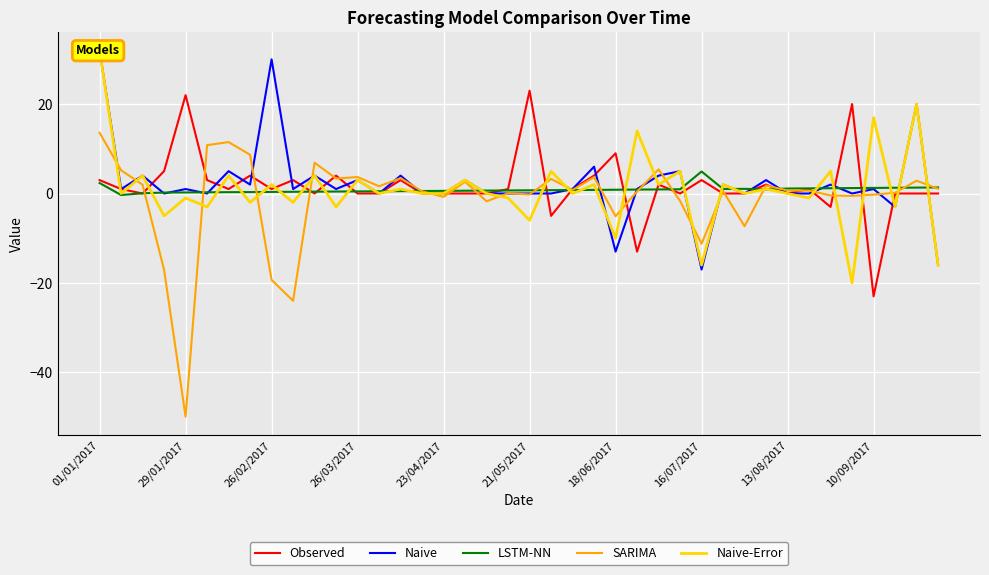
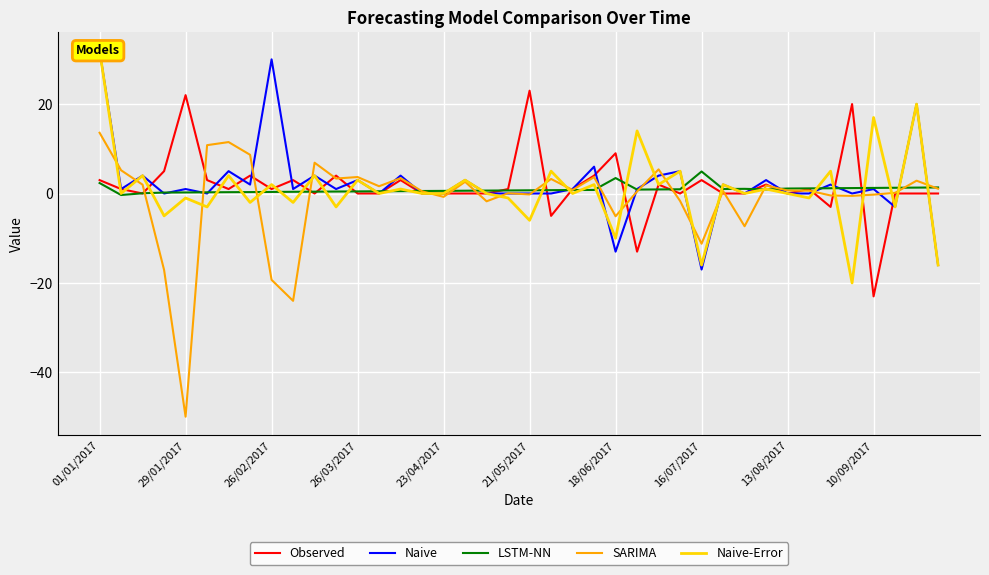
  {
    "Observed": {
      "01/01/2017": 3,
      "29/01/2017": 22,
      "26/02/2017": 1,
      "21/05/2017": 23,
      "18/06/2017": 9,
      "16/07/2017": 3,
      "10/09/2017": -23
    },
    "Naive": {
      "29/01/2017": 1,
      "26/02/2017": 30,
      "18/06/2017": -13,
      "16/07/2017": -17
    },
    "LSTM-NN": {
      "01/01/2017": 2,
      "29/01/2017": 0,
      "26/02/2017": 0,
      "23/04/2017": 1,
      "21/05/2017": 1,
-     "18/06/2017": 1,
+     "18/06/2017": 3,
      "16/07/2017": 5
    }
  }
